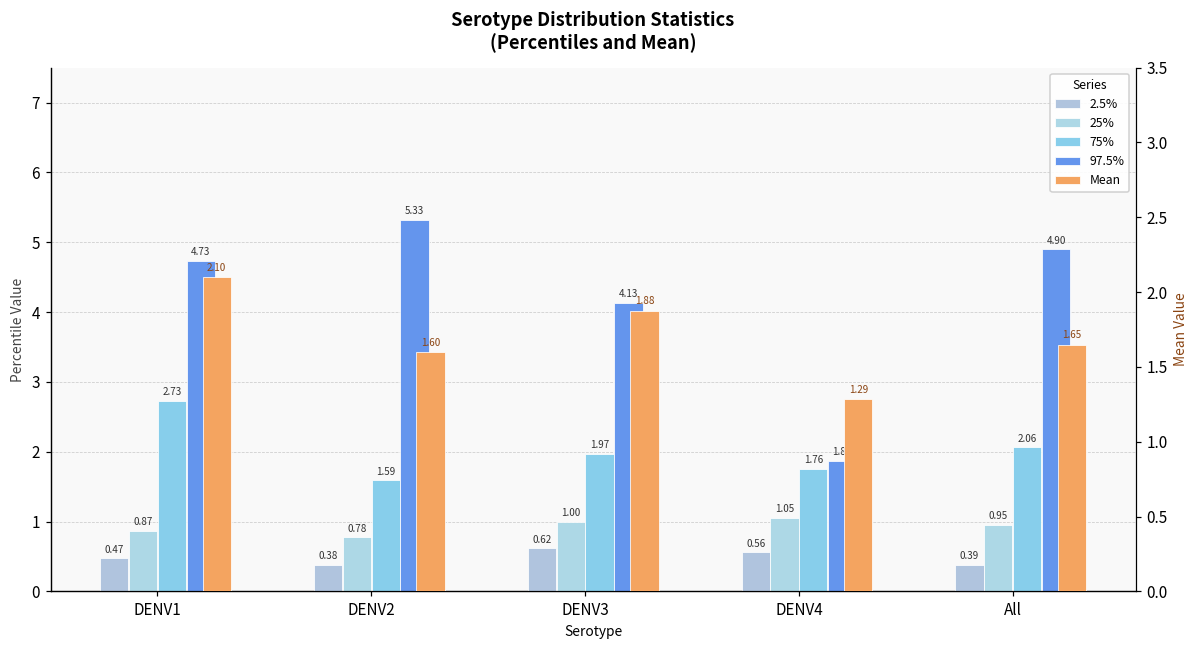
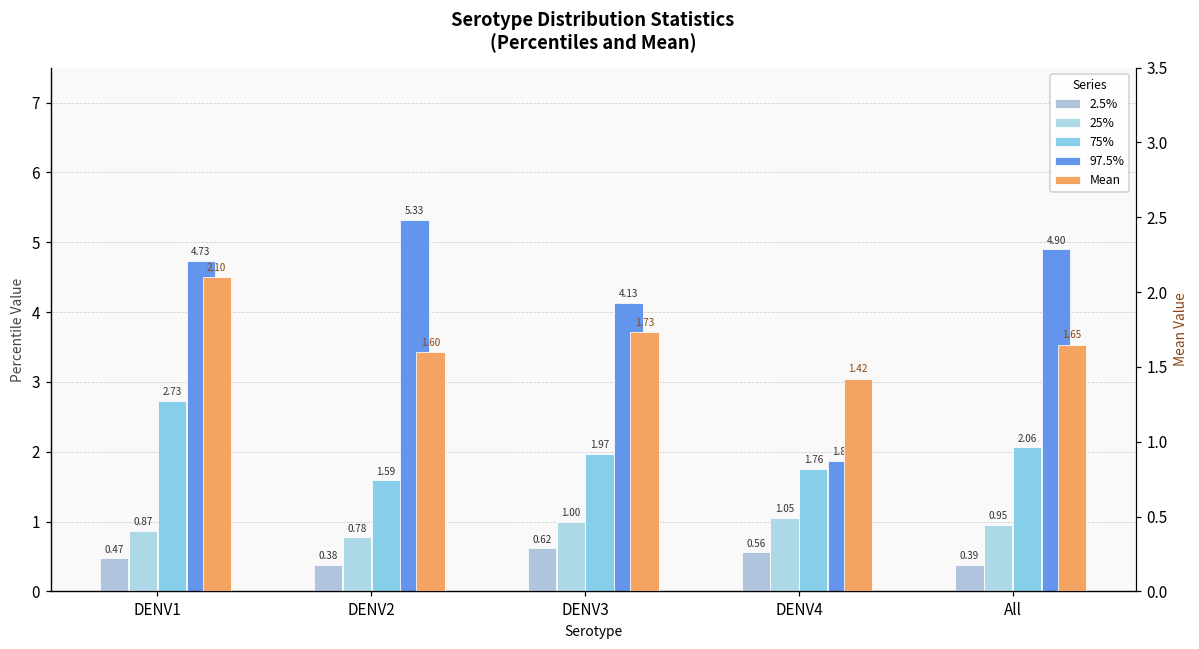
  {
    "97.5%": {
      "DENV1": 4.73,
      "DENV2": 5.33,
      "DENV3": 4.13,
      "DENV4": 1.87,
      "All": 4.90
    },
    "Mean": {
      "DENV1": 2.10,
      "DENV2": 1.60,
-     "DENV3": 1.88,
-     "DENV4": 1.29,
+     "DENV3": 1.73,
+     "DENV4": 1.42,
      "All": 1.65
    }
  }
